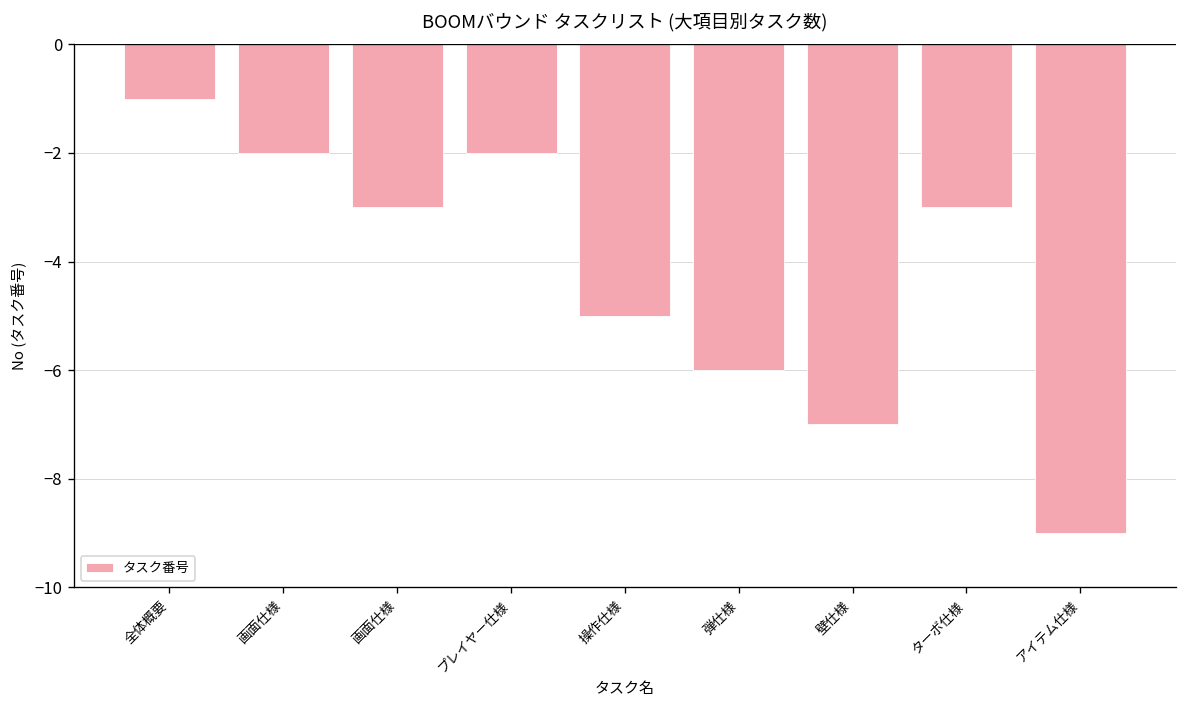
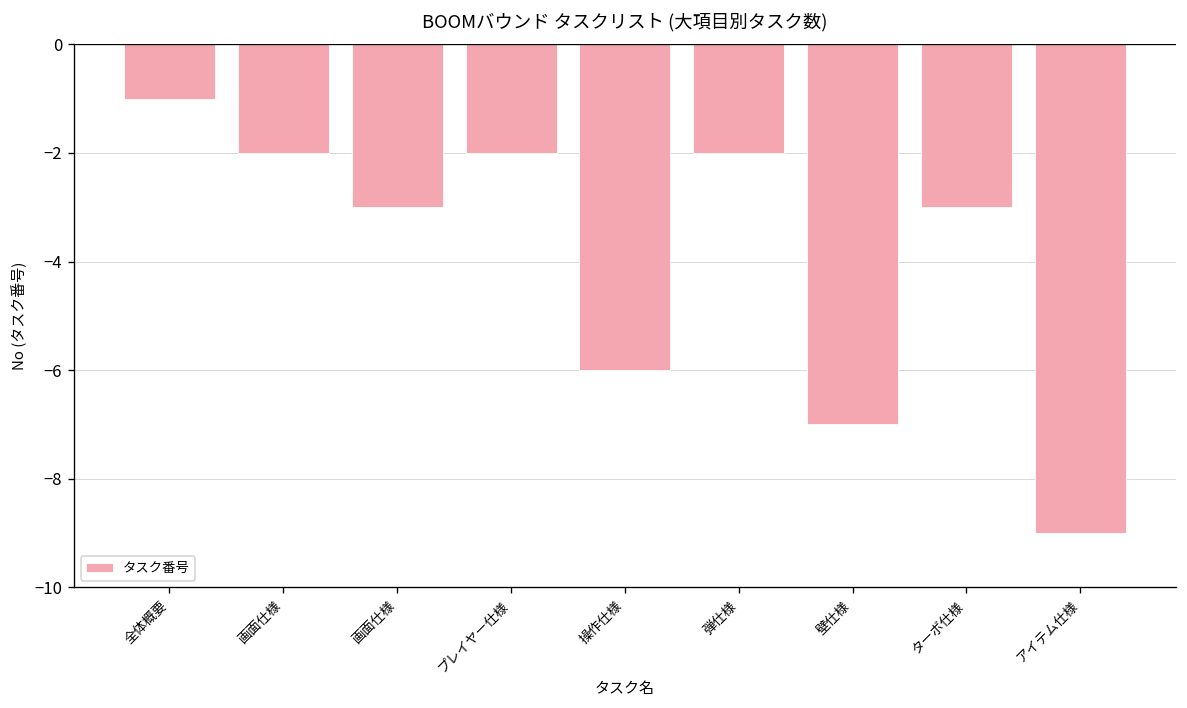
  {
    "全体概要": -1.0,
    "プレイヤー仕様": -2.0,
-   "操作仕様": -5.0,
-   "弾仕様": -6.0,
+   "操作仕様": -6.0,
+   "弾仕様": -2.0,
    "壁仕様": -7.0,
    "ターボ仕様": -3.0,
    "アイテム仕様": -9.0
  }
